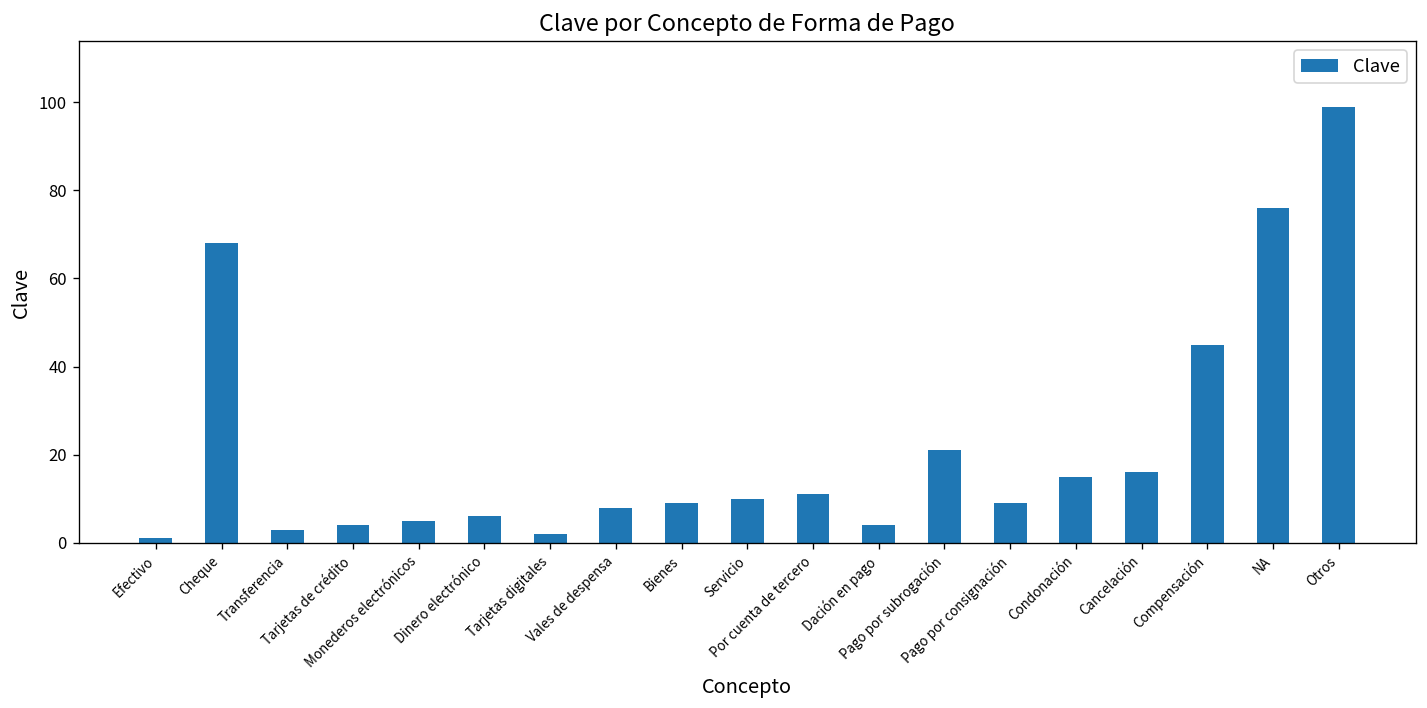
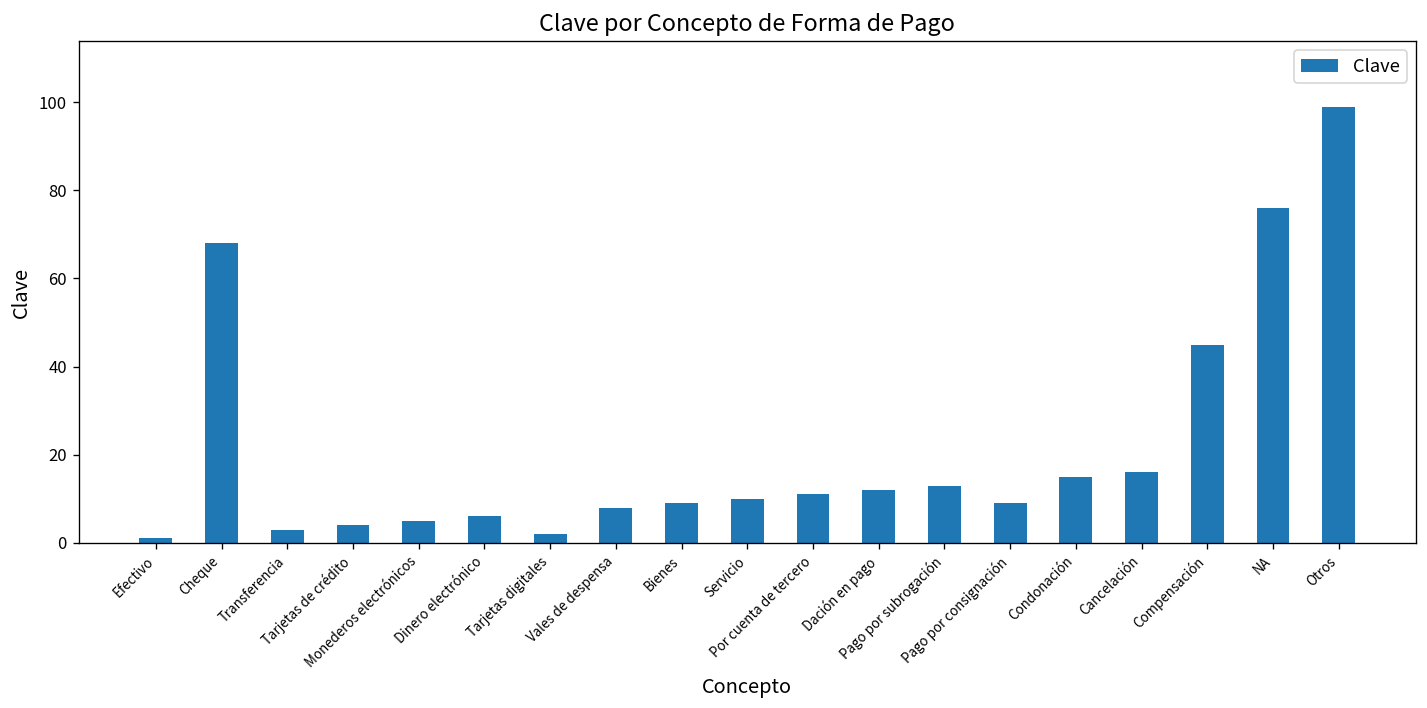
  {
    "Efectivo": 1,
    "Cheque": 68,
    "Transferencia": 3,
    "Tarjetas de crédito": 4,
    "Monederos electrónicos": 5,
    "Dinero electrónico": 6,
    "Tarjetas digitales": 2,
    "Vales de despensa": 8,
    "Bienes": 9,
    "Servicio": 10,
    "Por cuenta de tercero": 11,
-   "Dación en pago": 4,
-   "Pago por subrogación": 21,
+   "Dación en pago": 12,
+   "Pago por subrogación": 13,
    "Pago por consignación": 9,
    "Condonación": 15,
    "Cancelación": 16,
    "Compensación": 45,
    "NA": 76,
    "Otros": 99
  }
